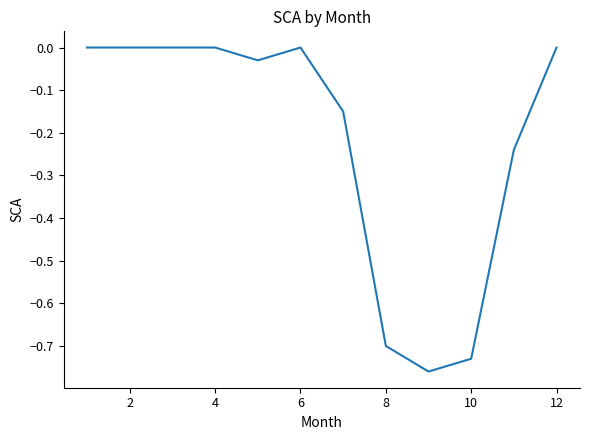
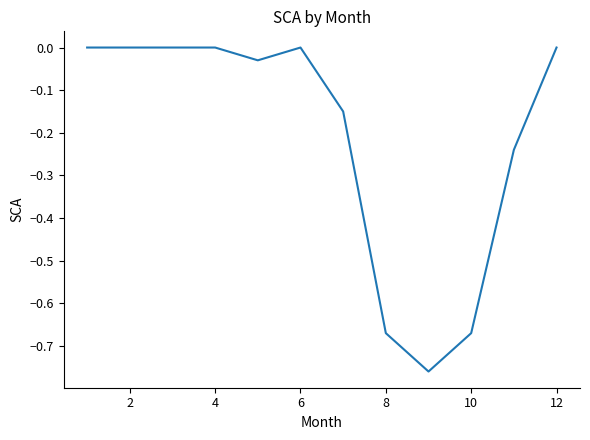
  {
    "2": 0.00,
    "4": 0.00,
    "6": 0.00,
-   "8": -0.70,
-   "10": -0.73,
+   "8": -0.67,
+   "10": -0.67,
    "12": 0.00
  }
